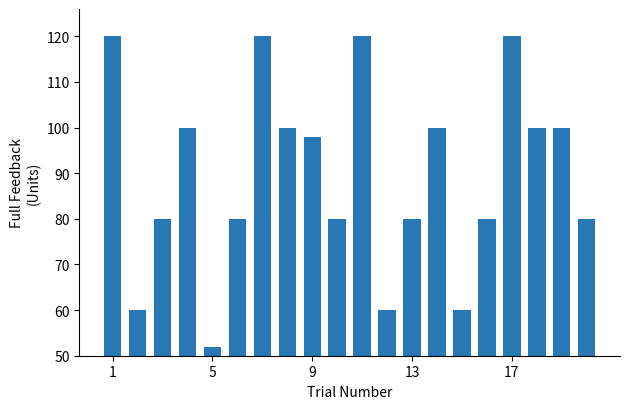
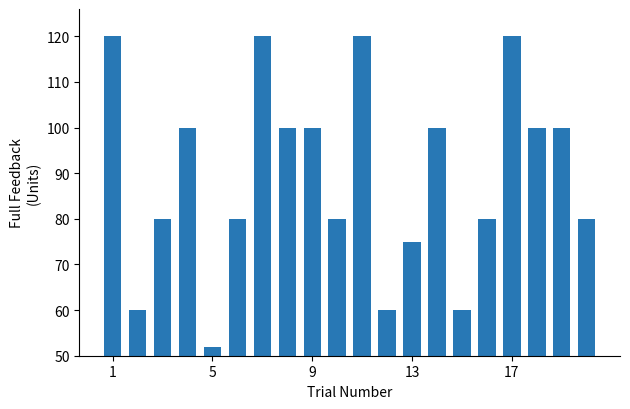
  {
    "1": 120,
    "5": 52,
-   "9": 98,
-   "13": 80,
+   "9": 100,
+   "13": 75,
    "17": 120
  }
